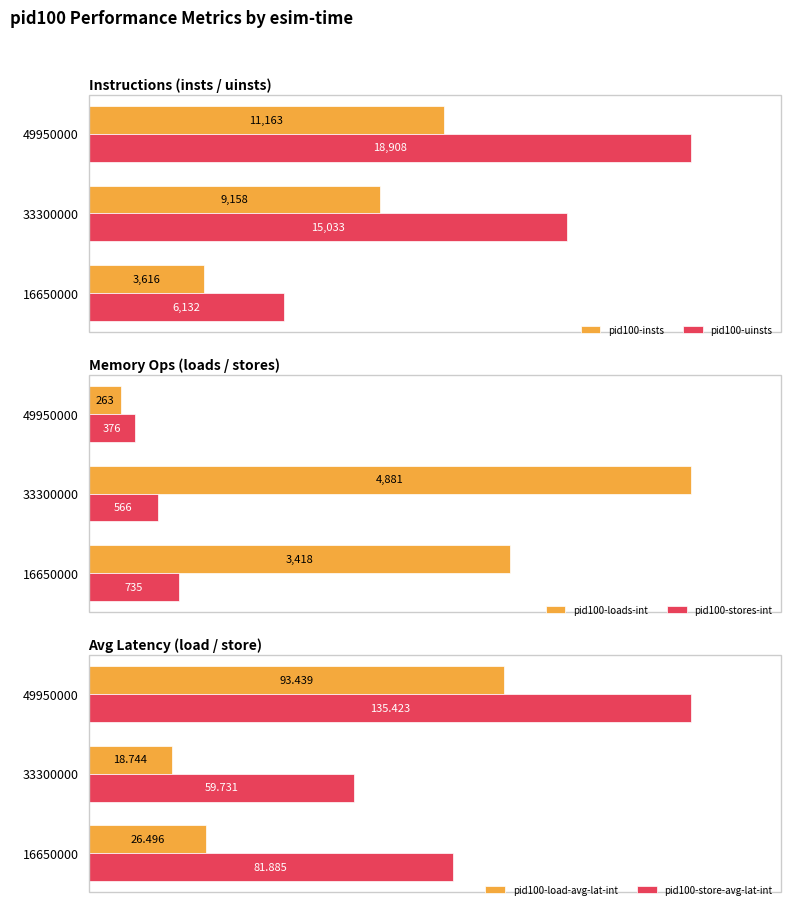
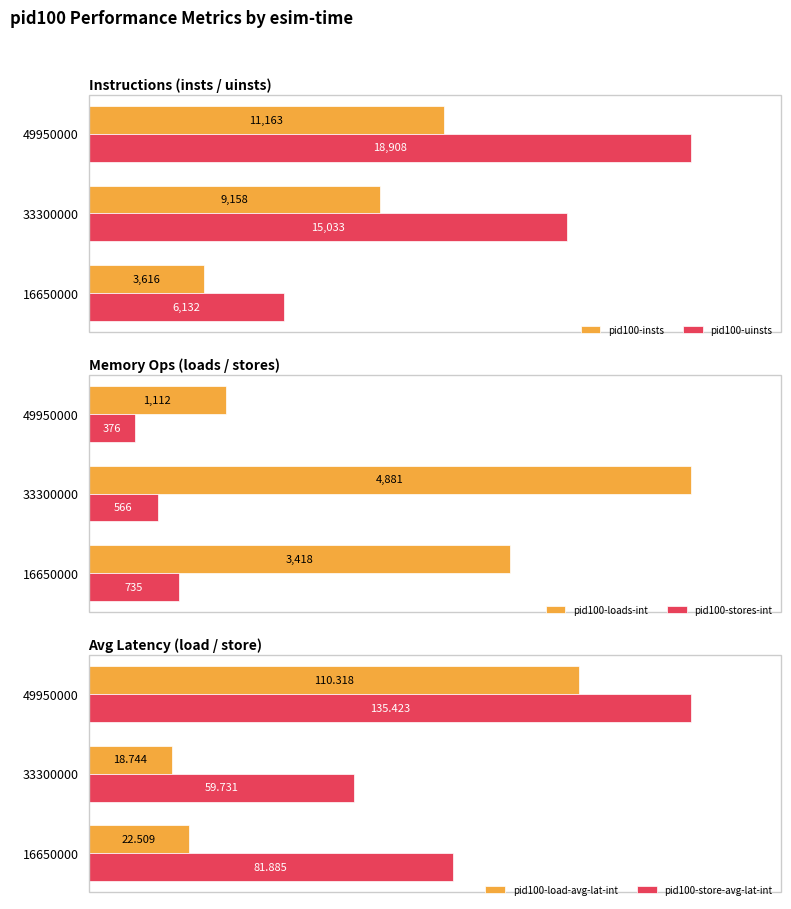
  {
    "Instructions (insts / uinsts)": {
      "pid100-insts": {
        "49950000": "11,163",
        "33300000": "9,158",
        "16650000": "3,616"
      },
      "pid100-uinsts": {
        "49950000": "18,908",
        "33300000": "15,033",
        "16650000": "6,132"
      }
    },
    "Memory Ops (loads / stores)": {
      "pid100-loads-int": {
-       "49950000": "263",
+       "49950000": "1,112",
        "33300000": "4,881",
        "16650000": "3,418"
      },
      "pid100-stores-int": {
        "49950000": "376",
        "33300000": "566",
        "16650000": "735"
      }
    },
    "Avg Latency (load / store)": {
      "pid100-load-avg-lat-int": {
-       "49950000": "93.439",
+       "49950000": "110.318",
        "33300000": "18.744",
-       "16650000": "26.496"
+       "16650000": "22.509"
      },
      "pid100-store-avg-lat-int": {
        "49950000": "135.423",
        "33300000": "59.731",
        "16650000": "81.885"
      }
    }
  }
